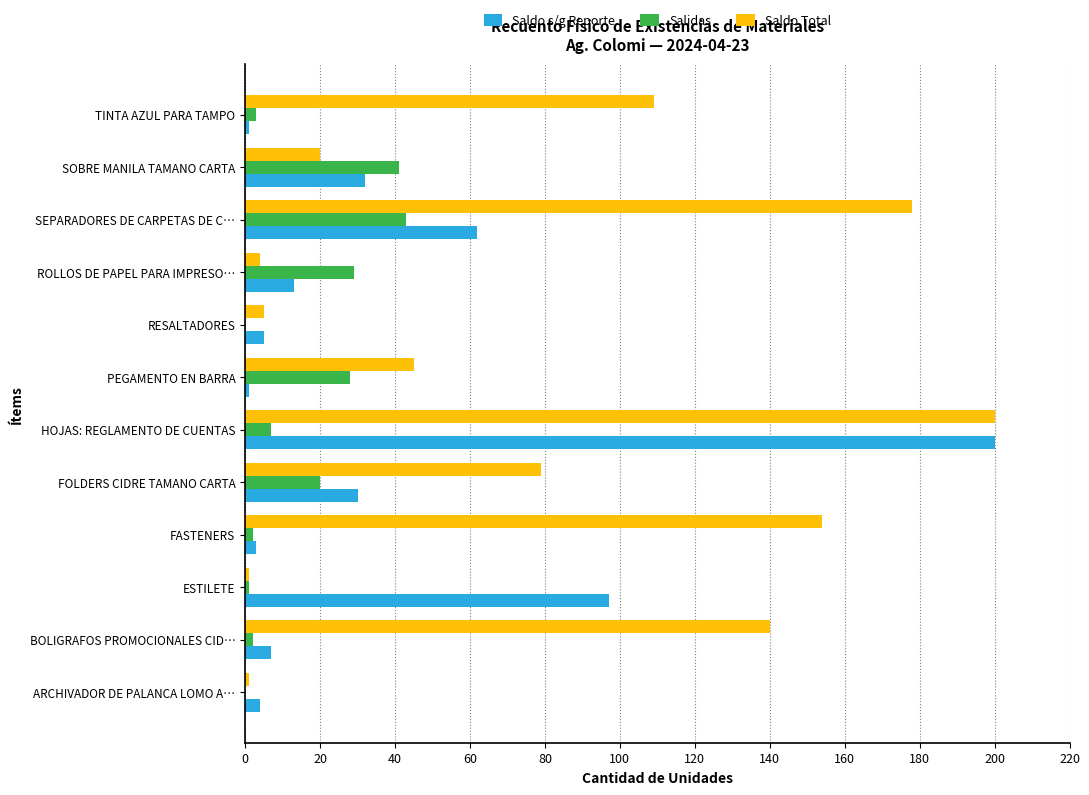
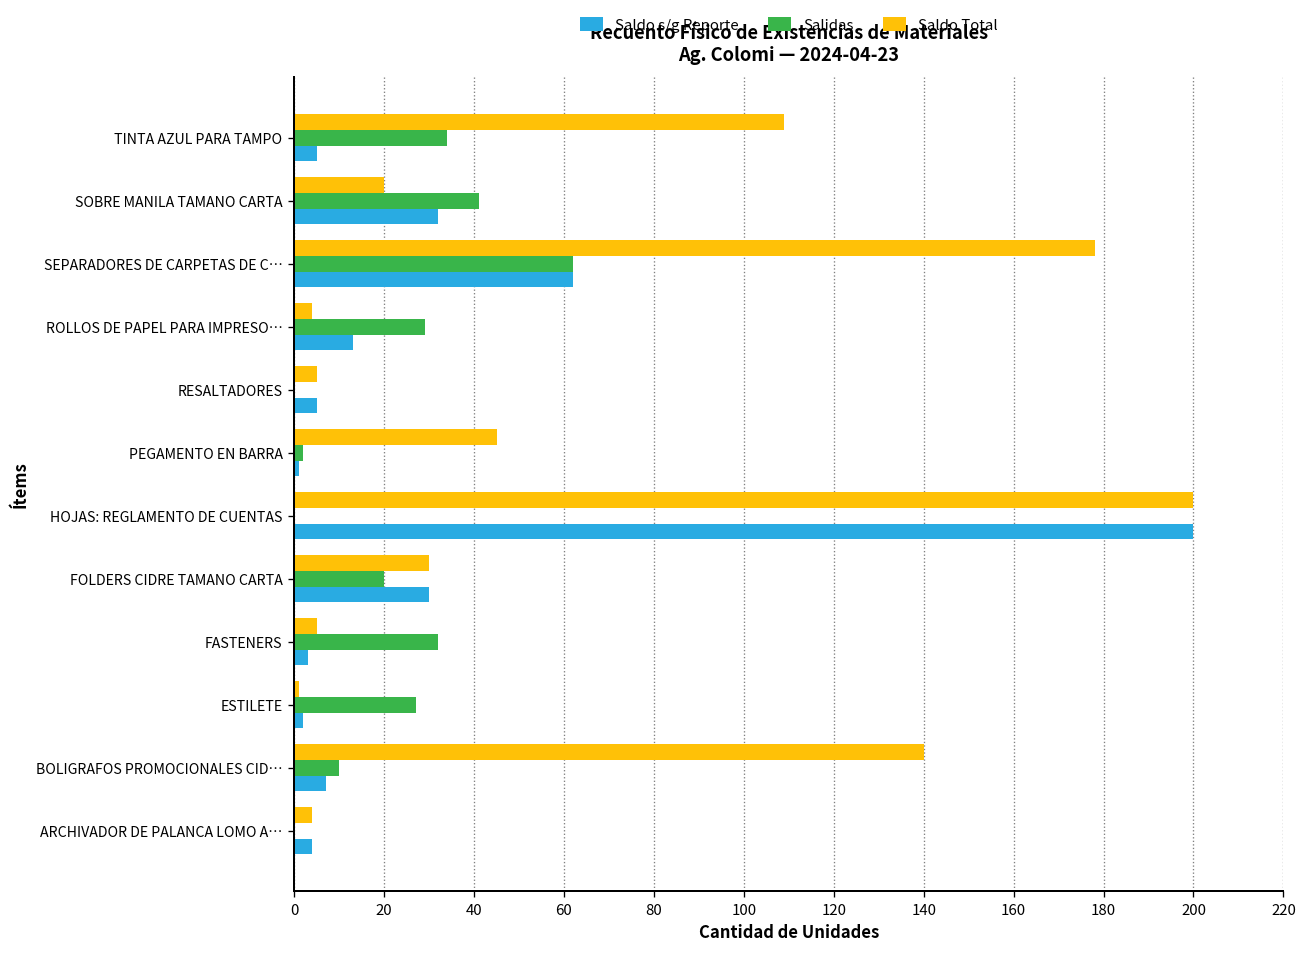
  {
    "Saldo s/g Reporte": {
-     "TINTA AZUL PARA TAMPO": 1,
+     "TINTA AZUL PARA TAMPO": 5,
      "SOBRE MANILA TAMANO CARTA": 32,
      "SEPARADORES DE CARPETAS DE C…": 62,
      "ROLLOS DE PAPEL PARA IMPRESO…": 13,
      "RESALTADORES": 5,
      "PEGAMENTO EN BARRA": 1,
      "HOJAS: REGLAMENTO DE CUENTAS": 200,
      "FOLDERS CIDRE TAMANO CARTA": 30,
      "FASTENERS": 3,
-     "ESTILETE": 97,
+     "ESTILETE": 2,
      "BOLIGRAFOS PROMOCIONALES CID…": 7,
      "ARCHIVADOR DE PALANCA LOMO A…": 4
    },
    "Salidas": {
-     "TINTA AZUL PARA TAMPO": 3,
+     "TINTA AZUL PARA TAMPO": 34,
      "SOBRE MANILA TAMANO CARTA": 41,
-     "SEPARADORES DE CARPETAS DE C…": 43,
+     "SEPARADORES DE CARPETAS DE C…": 62,
      "ROLLOS DE PAPEL PARA IMPRESO…": 29,
      "RESALTADORES": 0,
-     "PEGAMENTO EN BARRA": 28,
-     "HOJAS: REGLAMENTO DE CUENTAS": 7,
+     "PEGAMENTO EN BARRA": 2,
+     "HOJAS: REGLAMENTO DE CUENTAS": 0,
      "FOLDERS CIDRE TAMANO CARTA": 20,
-     "FASTENERS": 2,
-     "ESTILETE": 1,
-     "BOLIGRAFOS PROMOCIONALES CID…": 2,
+     "FASTENERS": 32,
+     "ESTILETE": 27,
+     "BOLIGRAFOS PROMOCIONALES CID…": 10,
      "ARCHIVADOR DE PALANCA LOMO A…": 0
    },
    "Saldo Total": {
      "TINTA AZUL PARA TAMPO": 109,
      "SOBRE MANILA TAMANO CARTA": 20,
      "SEPARADORES DE CARPETAS DE C…": 178,
      "ROLLOS DE PAPEL PARA IMPRESO…": 4,
      "RESALTADORES": 5,
      "PEGAMENTO EN BARRA": 45,
      "HOJAS: REGLAMENTO DE CUENTAS": 200,
-     "FOLDERS CIDRE TAMANO CARTA": 79,
-     "FASTENERS": 154,
+     "FOLDERS CIDRE TAMANO CARTA": 30,
+     "FASTENERS": 5,
      "ESTILETE": 1,
      "BOLIGRAFOS PROMOCIONALES CID…": 140,
-     "ARCHIVADOR DE PALANCA LOMO A…": 1
+     "ARCHIVADOR DE PALANCA LOMO A…": 4
    }
  }
